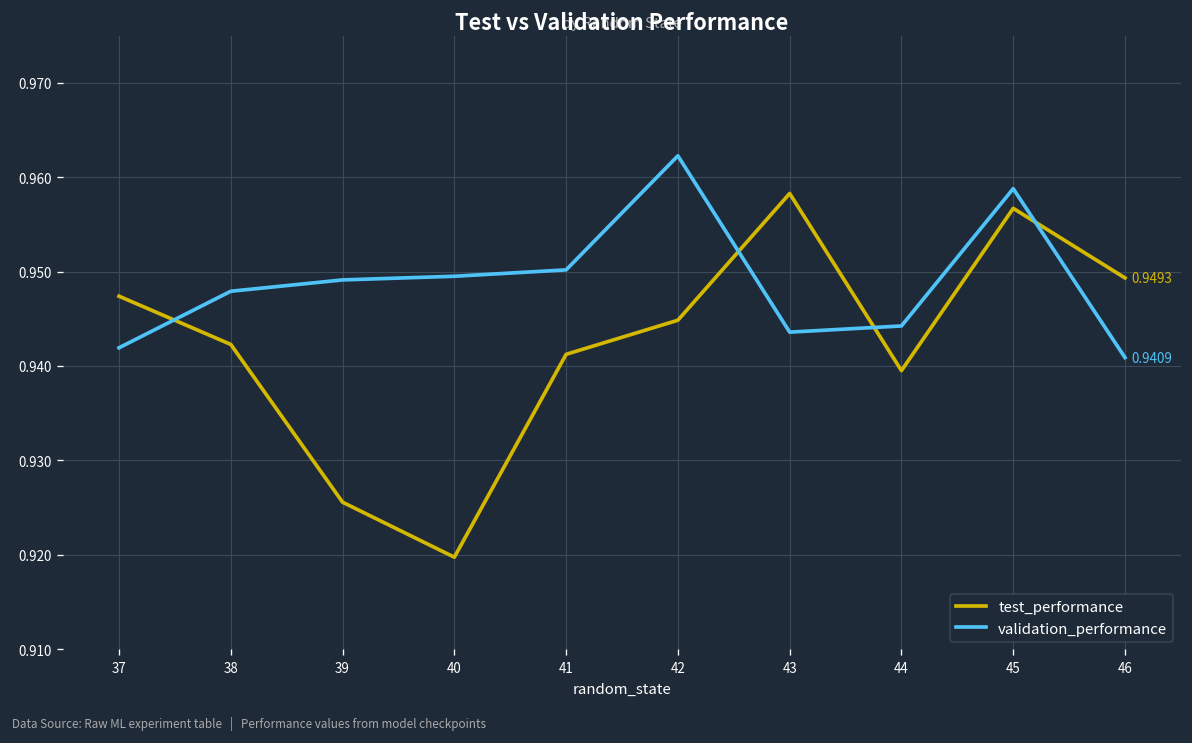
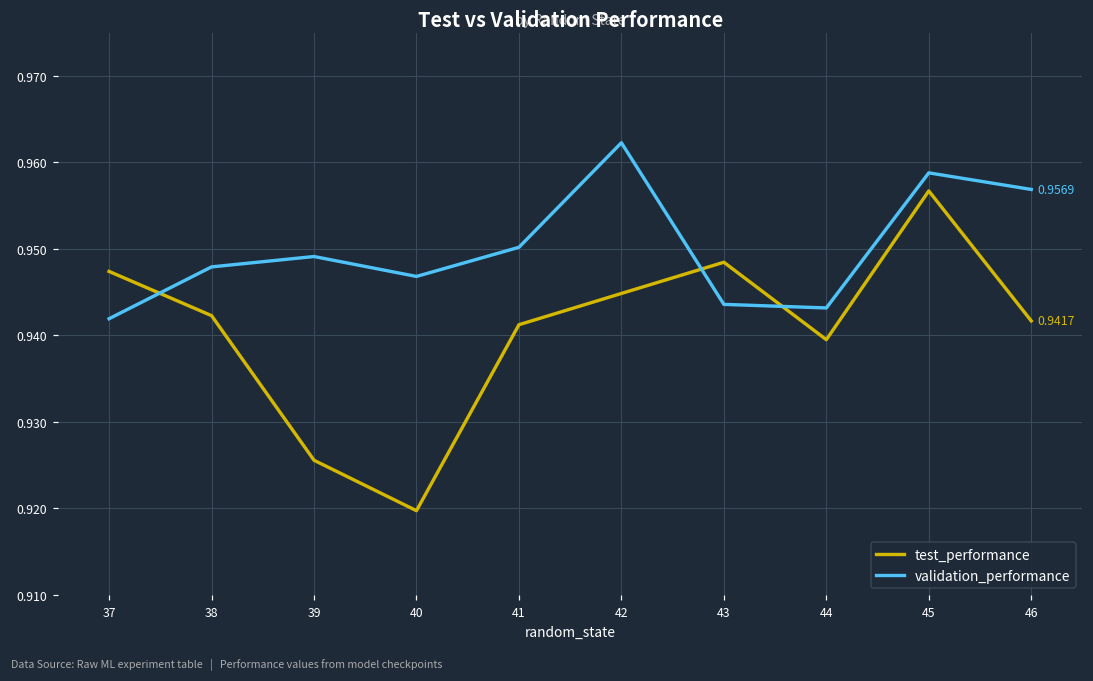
  {
    "test_performance": {
-     "43": 0.958,
-     "46": 0.9493
+     "43": 0.948,
+     "46": 0.9417
    },
    "validation_performance": {
-     "40": 0.950,
-     "44": 0.944,
-     "46": 0.9409
+     "40": 0.947,
+     "44": 0.943,
+     "46": 0.9569
    }
  }
